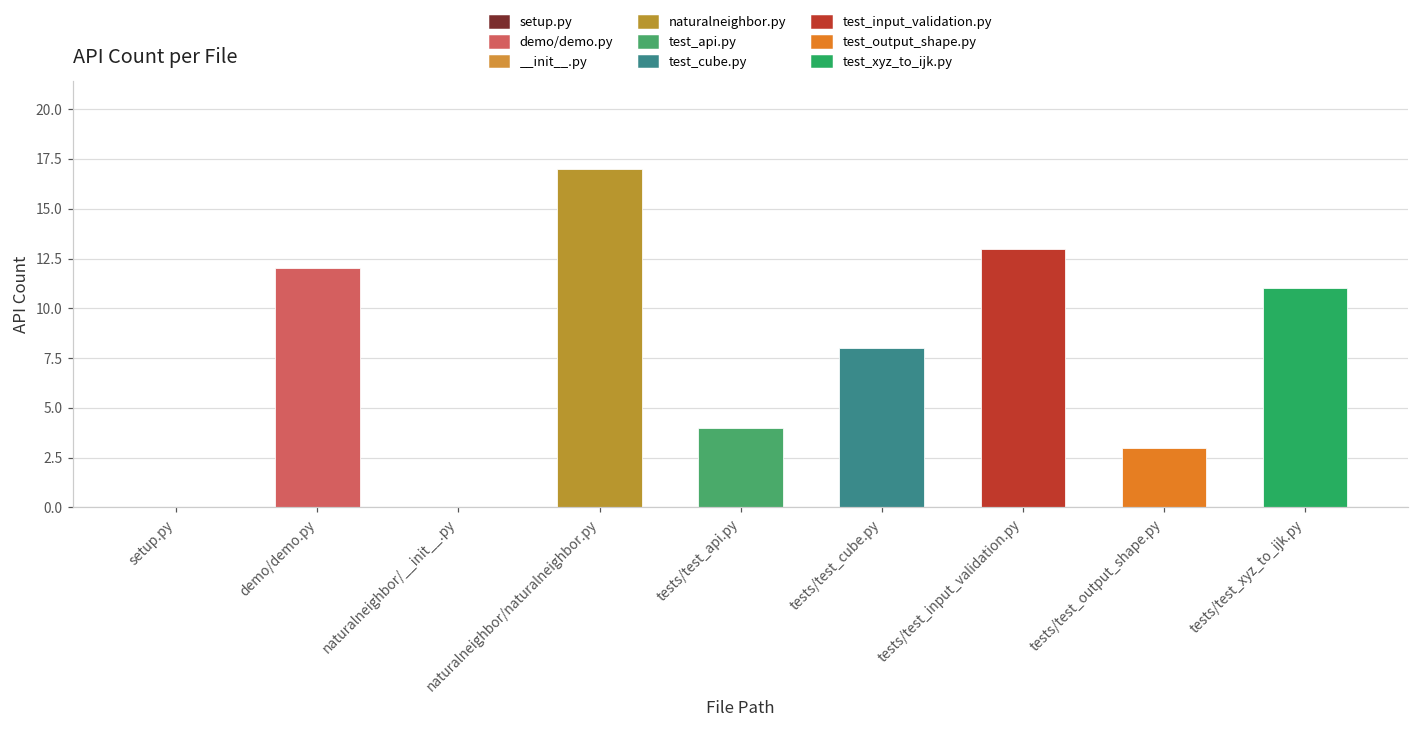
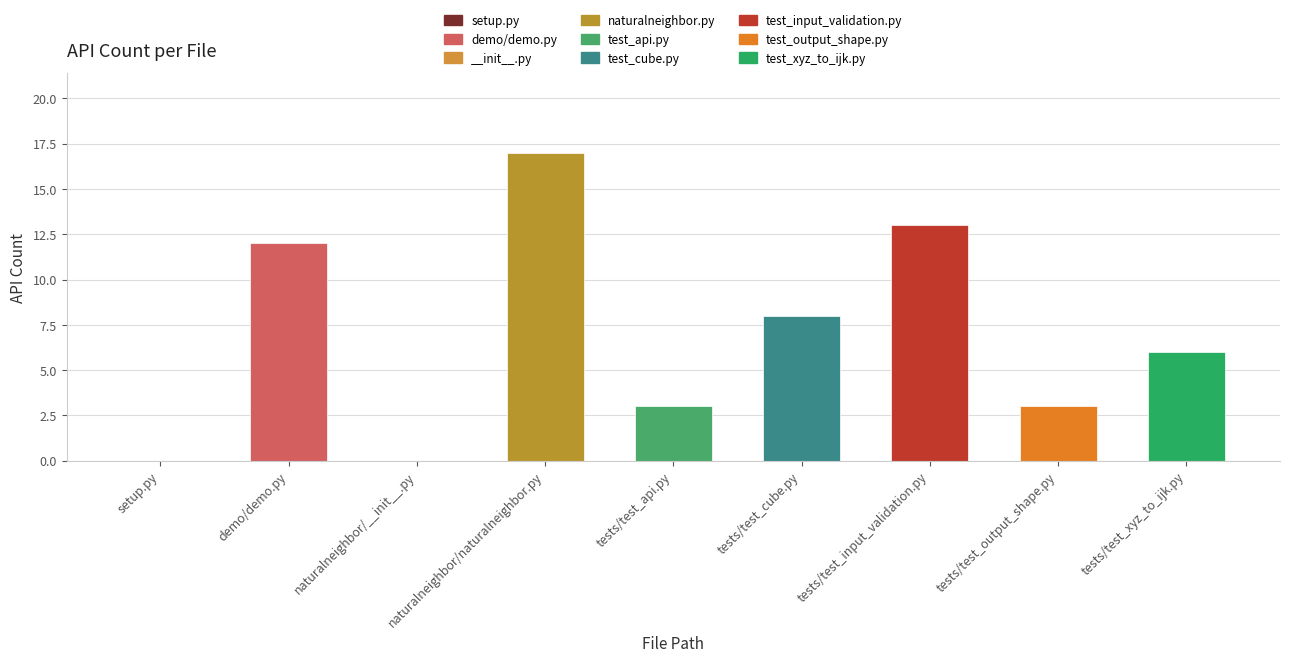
  {
    "setup.py": 0,
    "demo/demo.py": 12,
    "naturalneighbor/__init__.py": 0,
    "naturalneighbor/naturalneighbor.py": 17,
-   "tests/test_api.py": 4,
+   "tests/test_api.py": 3,
    "tests/test_cube.py": 8,
    "tests/test_input_validation.py": 13,
    "tests/test_output_shape.py": 3,
-   "tests/test_xyz_to_ijk.py": 11
+   "tests/test_xyz_to_ijk.py": 6
  }
